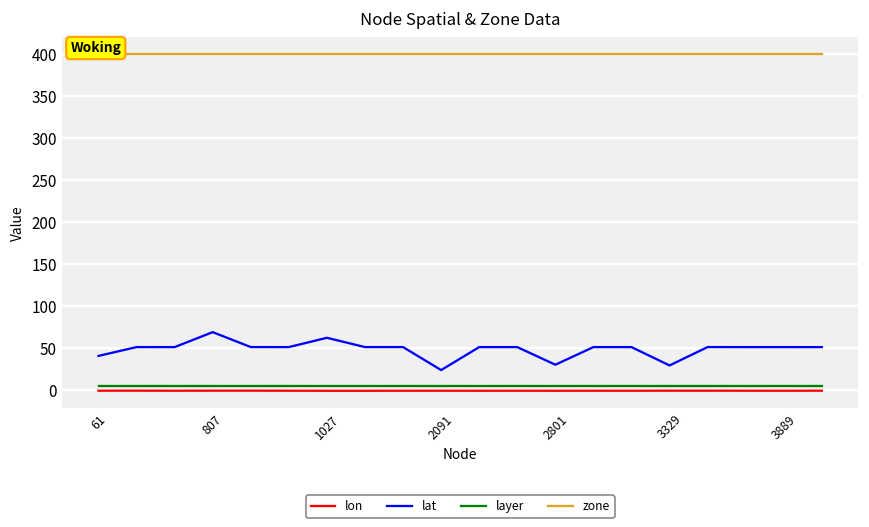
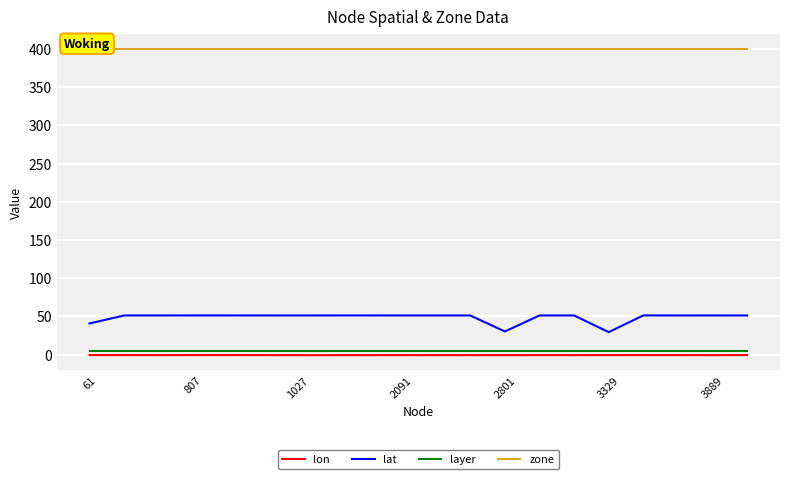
  {
    "lon": {
      "61": 0,
      "807": 0,
      "1027": 0,
      "2091": 0,
      "2801": 0,
      "3329": 0,
      "3889": 0
    },
    "lat": {
      "61": 40,
-     "807": 70,
-     "1027": 60,
-     "2091": 20,
+     "807": 50,
+     "1027": 50,
+     "2091": 50,
      "2801": 30,
      "3329": 30,
      "3889": 50
    },
    "layer": {
      "61": 10,
      "807": 10,
      "1027": 10,
      "2091": 10,
      "2801": 10,
      "3329": 10,
      "3889": 10
    },
    "zone": {
      "807": 400,
      "1027": 400,
      "2091": 400,
      "2801": 400,
      "3329": 400,
      "3889": 400
    }
  }
